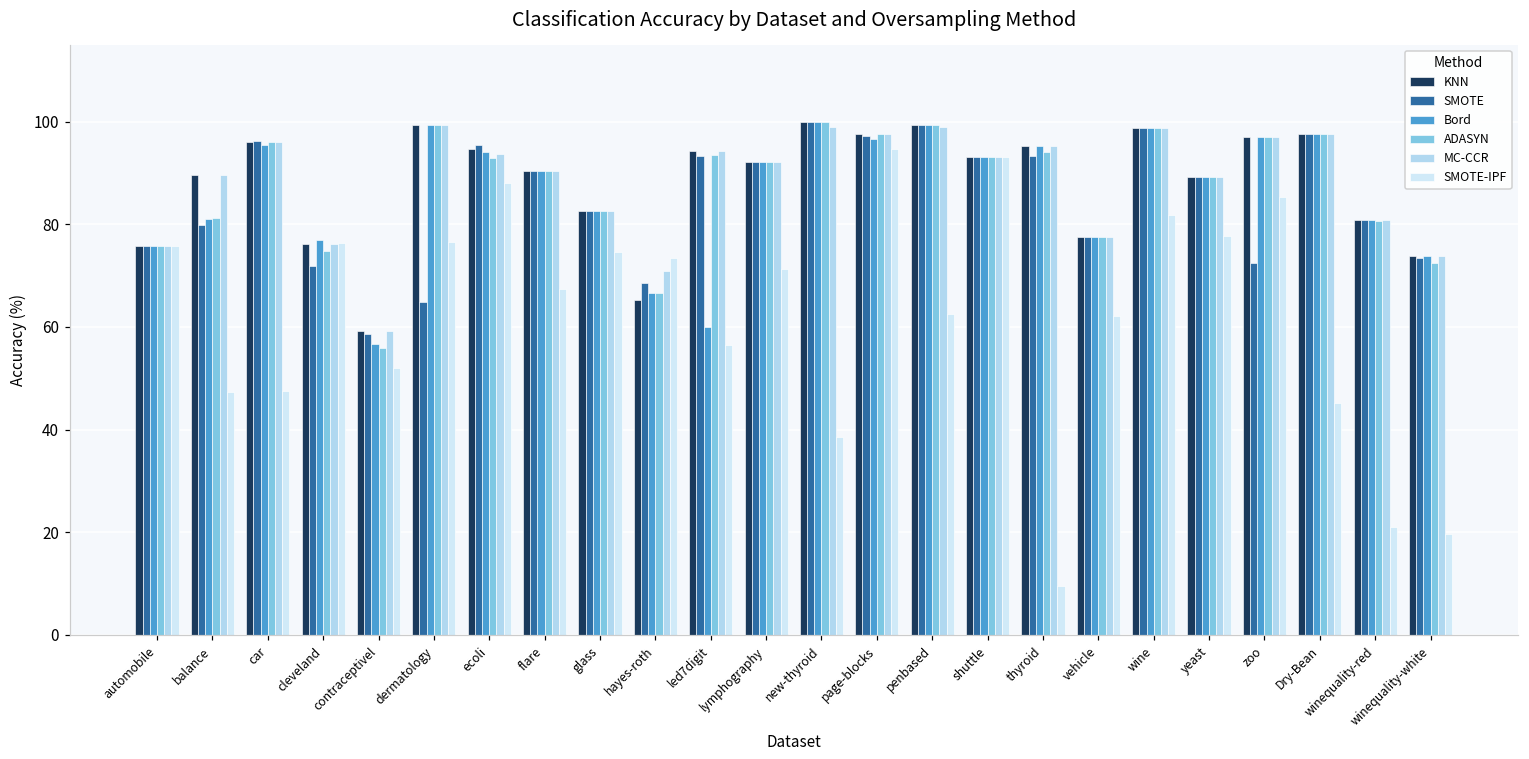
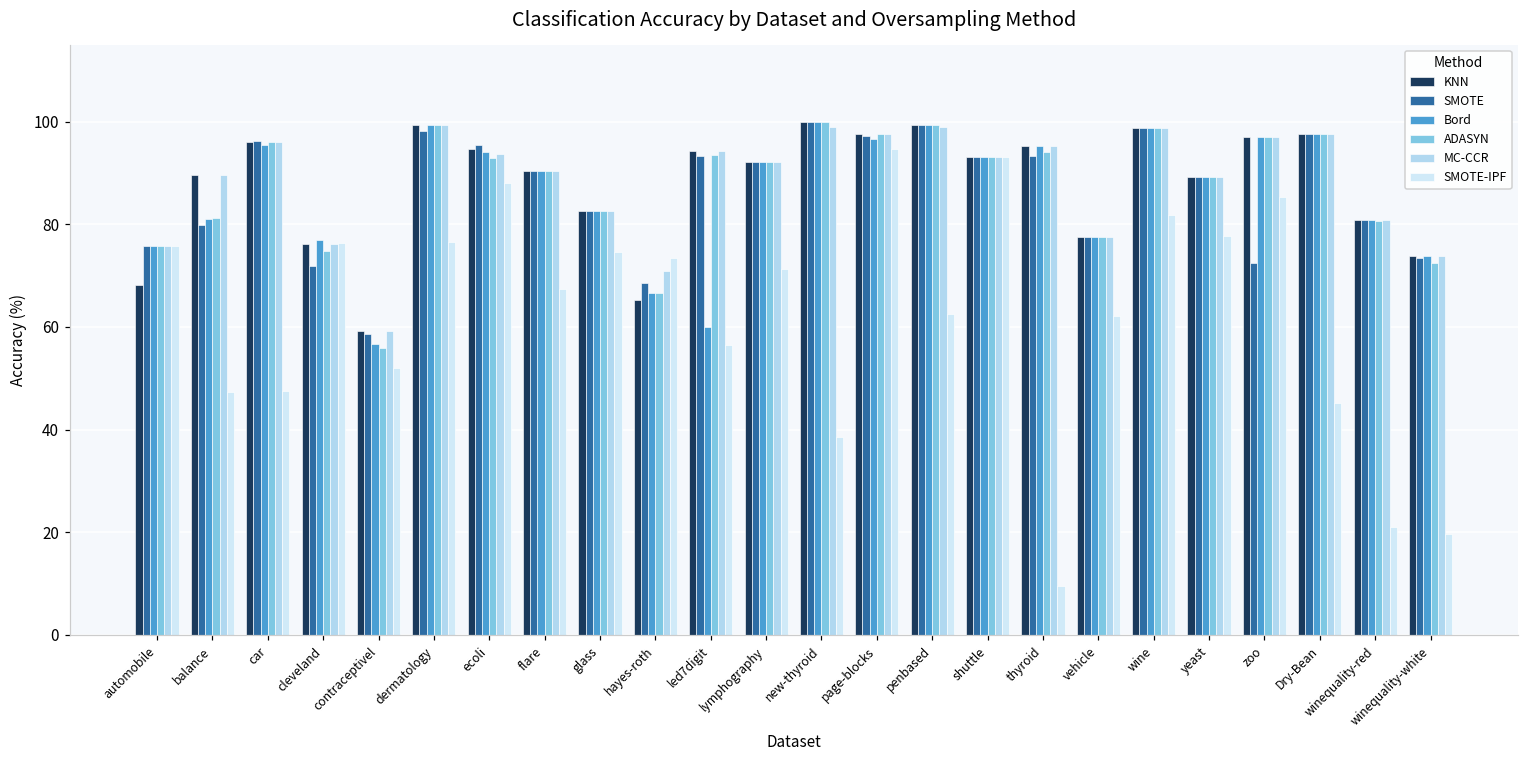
  {
    "KNN": {
-     "automobile": 76,
+     "automobile": 68,
      "balance": 90,
      "car": 96,
      "cleveland": 76,
      "contraceptivel": 59,
      "dermatology": 99,
      "ecoli": 95,
      "flare": 90,
      "glass": 83,
      "hayes-roth": 65,
      "led7digit": 94,
      "lymphography": 92,
      "new-thyroid": 100,
      "page-blocks": 98,
      "penbased": 99,
      "shuttle": 93,
      "thyroid": 95,
      "vehicle": 78,
      "wine": 99,
      "yeast": 89,
      "zoo": 97,
      "Dry-Bean": 98,
      "winequality-red": 81,
      "winequality-white": 74
    },
    "SMOTE": {
      "automobile": 76,
      "balance": 80,
      "car": 96,
      "cleveland": 72,
      "contraceptivel": 59,
-     "dermatology": 65,
+     "dermatology": 98,
      "ecoli": 95,
      "flare": 90,
      "glass": 83,
      "hayes-roth": 69,
      "led7digit": 93,
      "lymphography": 92,
      "new-thyroid": 100,
      "page-blocks": 97,
      "penbased": 99,
      "shuttle": 93,
      "thyroid": 93,
      "vehicle": 78,
      "wine": 99,
      "yeast": 89,
      "zoo": 72,
      "Dry-Bean": 98,
      "winequality-red": 81,
      "winequality-white": 73
    },
    "Bord": {
      "automobile": 76,
      "balance": 81,
      "car": 95,
      "cleveland": 77,
      "contraceptivel": 57,
      "dermatology": 99,
      "ecoli": 94,
      "flare": 90,
      "glass": 83,
      "hayes-roth": 67,
      "led7digit": 60,
      "lymphography": 92,
      "new-thyroid": 100,
      "page-blocks": 97,
      "penbased": 99,
      "shuttle": 93,
      "thyroid": 95,
      "vehicle": 78,
      "wine": 99,
      "yeast": 89,
      "zoo": 97,
      "Dry-Bean": 98,
      "winequality-red": 81,
      "winequality-white": 74
    }
  }
